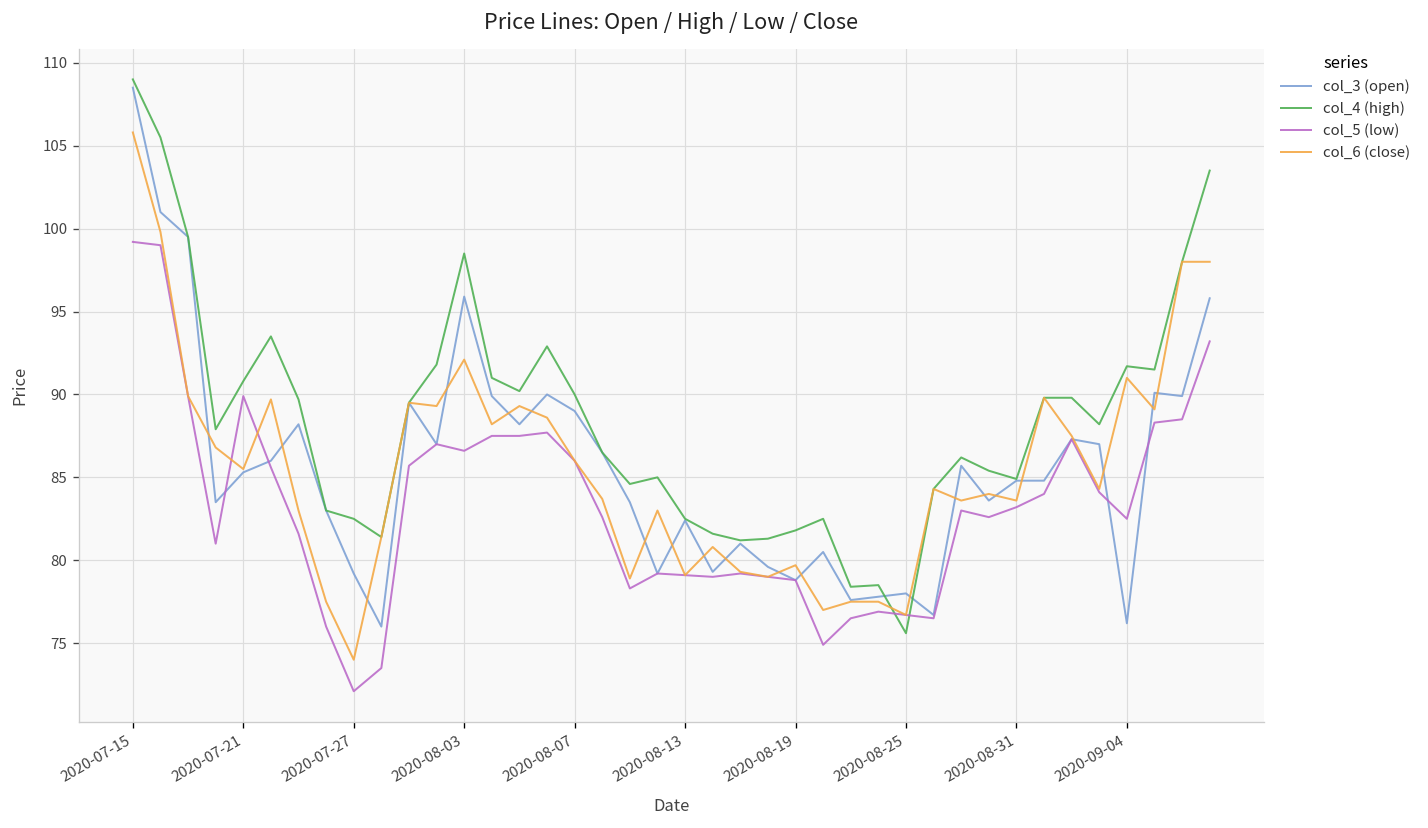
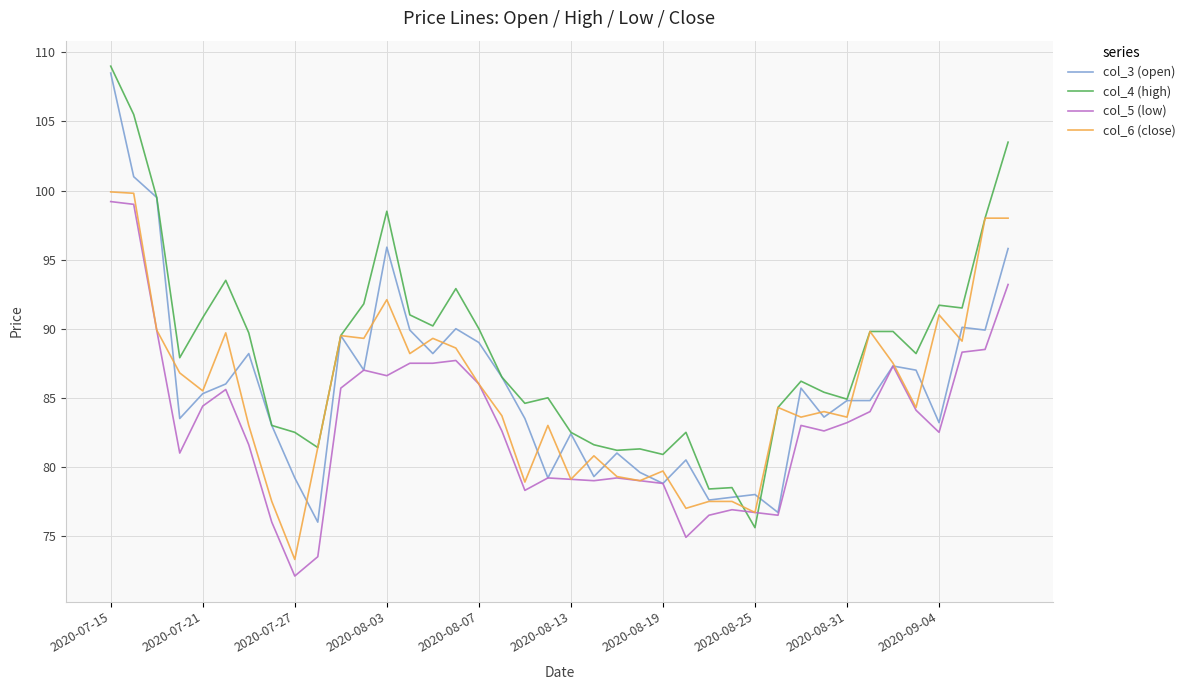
  {
    "col_3 (open)": {
      "2020-07-15": 108.5,
      "2020-07-21": 85.3,
      "2020-07-27": 79.2,
      "2020-08-03": 95.9,
      "2020-08-07": 89.0,
      "2020-08-25": 78.0,
-     "2020-09-04": 76.2
+     "2020-09-04": 83.2
    },
    "col_4 (high)": {
      "2020-07-15": 109.0,
      "2020-07-21": 90.8,
      "2020-07-27": 82.5,
      "2020-08-03": 98.5,
      "2020-08-07": 90.0,
-     "2020-08-19": 81.8,
+     "2020-08-19": 80.9,
      "2020-08-25": 75.6,
      "2020-09-04": 91.7
    },
    "col_5 (low)": {
      "2020-07-15": 99.2,
-     "2020-07-21": 89.9,
+     "2020-07-21": 84.4,
      "2020-07-27": 72.1,
      "2020-08-03": 86.6,
      "2020-08-31": 83.2,
      "2020-09-04": 82.5
    },
    "col_6 (close)": {
-     "2020-07-15": 105.8,
+     "2020-07-15": 99.9,
      "2020-07-21": 85.5,
-     "2020-07-27": 74.0,
+     "2020-07-27": 73.3,
      "2020-08-03": 92.1,
      "2020-08-19": 79.7,
      "2020-08-31": 83.6,
      "2020-09-04": 91.0
    }
  }
